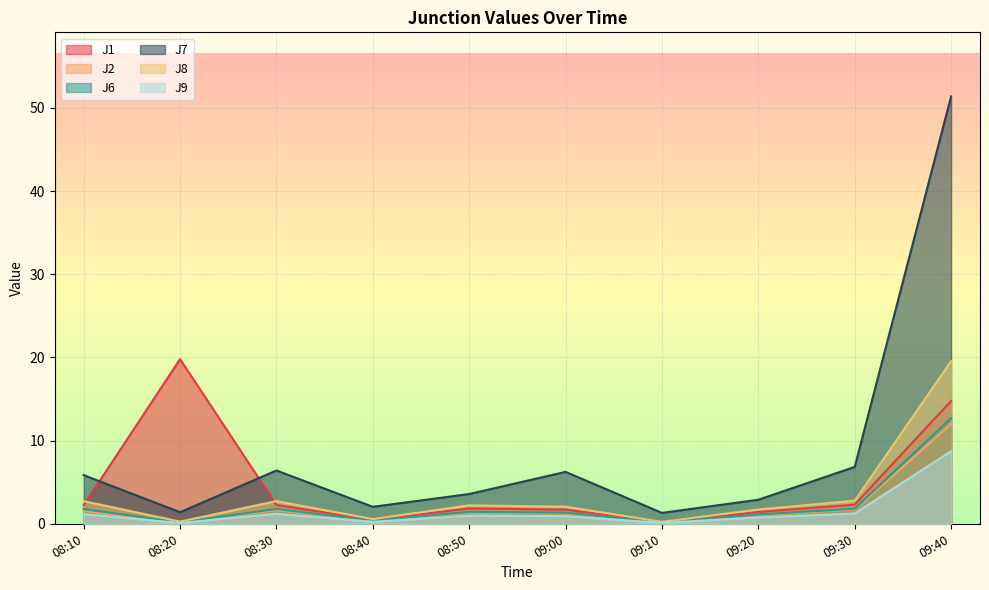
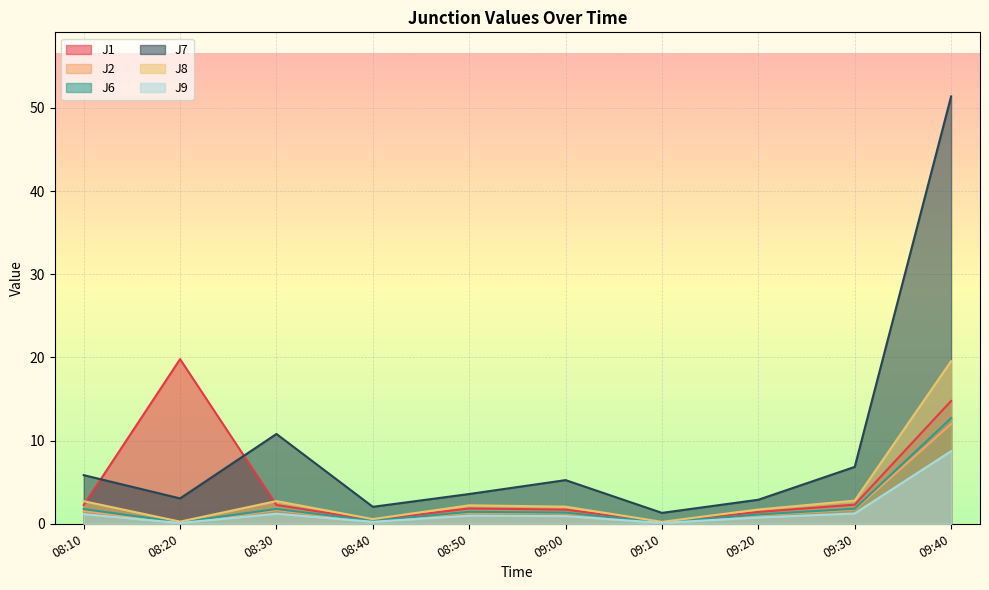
  {
    "J1": {
      "08:10": 2,
      "08:20": 20,
      "08:30": 2,
      "08:50": 2,
      "09:00": 2,
      "09:30": 2,
      "09:40": 15
    },
    "J6": {
      "09:40": 13
    },
    "J7": {
      "08:10": 6,
-     "08:20": 1,
-     "08:30": 6,
+     "08:20": 3,
+     "08:30": 11,
      "08:40": 2,
      "08:50": 4,
-     "09:00": 6,
+     "09:00": 5,
      "09:10": 1,
      "09:20": 3,
      "09:30": 7,
      "09:40": 51
    },
    "J9": {
      "08:10": 1,
      "08:30": 1,
      "08:50": 1,
      "09:00": 1,
      "09:30": 1,
      "09:40": 9
    }
  }
